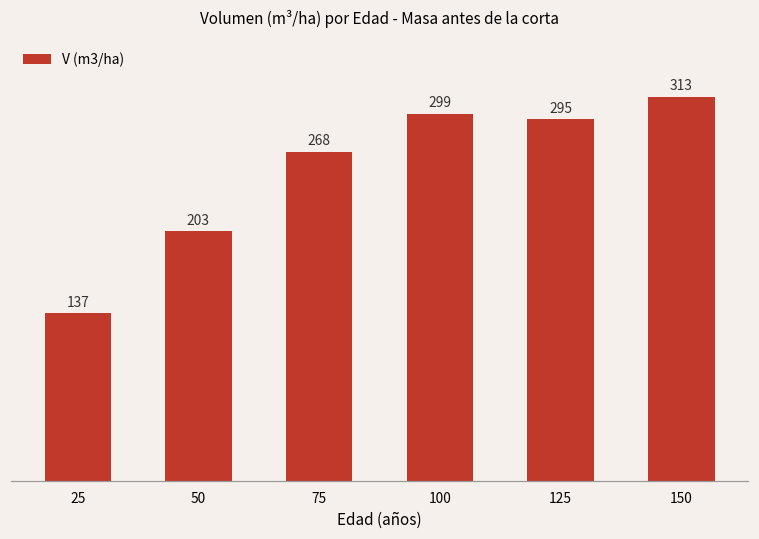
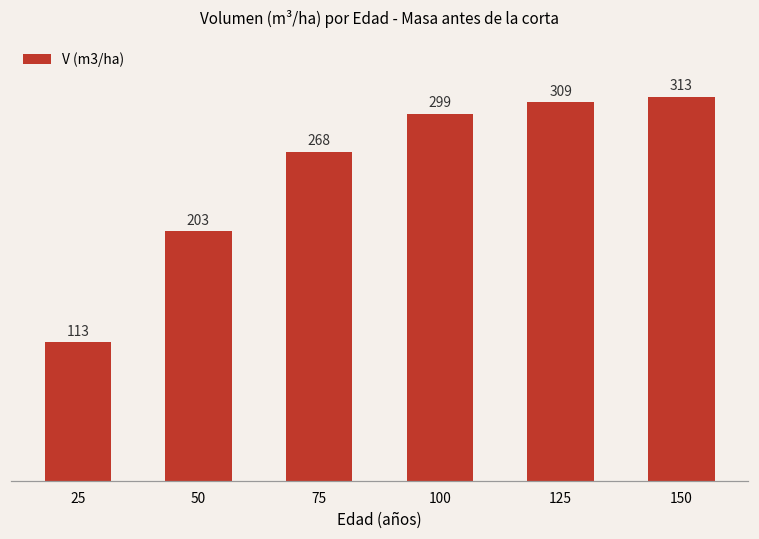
  {
-   "25": 137,
+   "25": 113,
    "50": 203,
    "75": 268,
    "100": 299,
-   "125": 295,
+   "125": 309,
    "150": 313
  }
